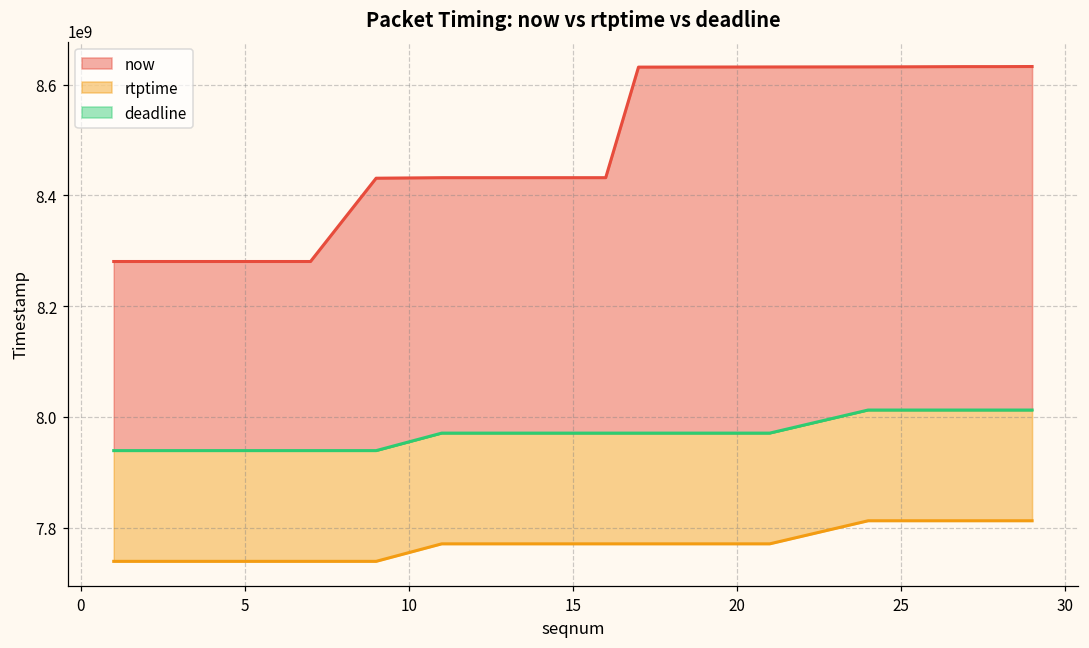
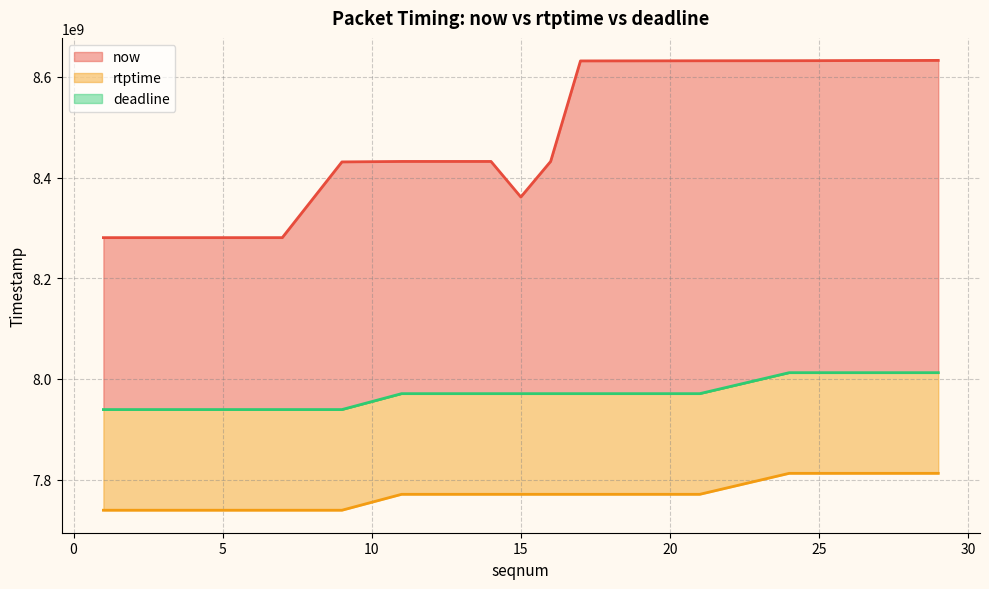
  {
    "now": {
-     "15": 8430000000,
+     "15": 8360000000,
      "20": 8630000000,
      "25": 8630000000
    },
    "deadline": {
      "15": 7970000000,
      "20": 7970000000,
      "25": 8010000000
    }
  }
